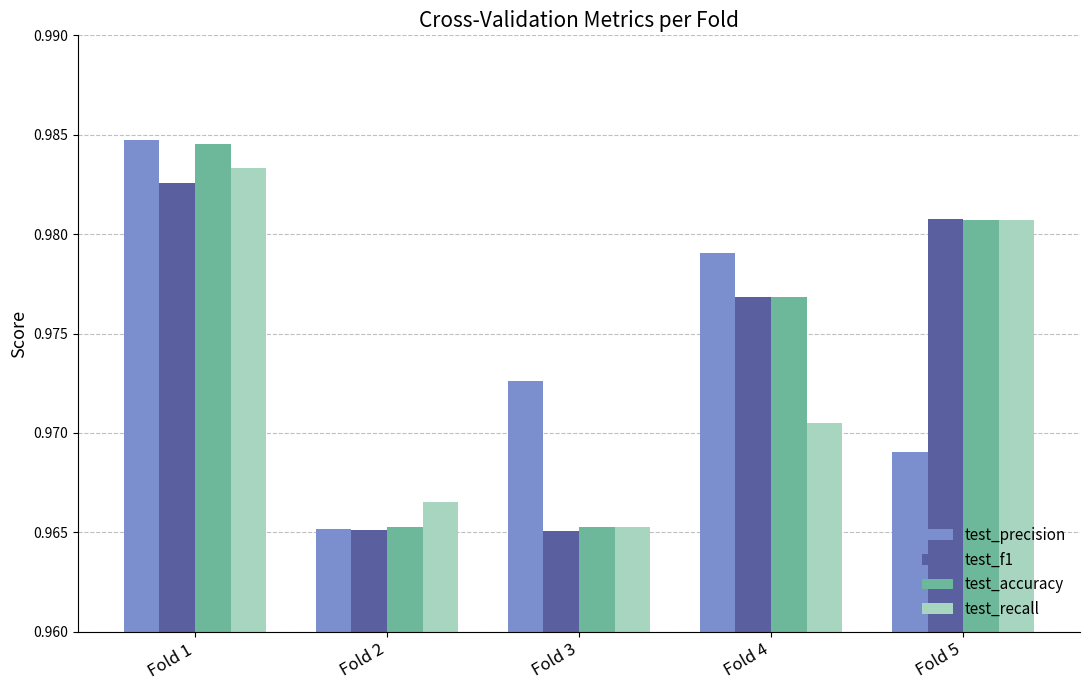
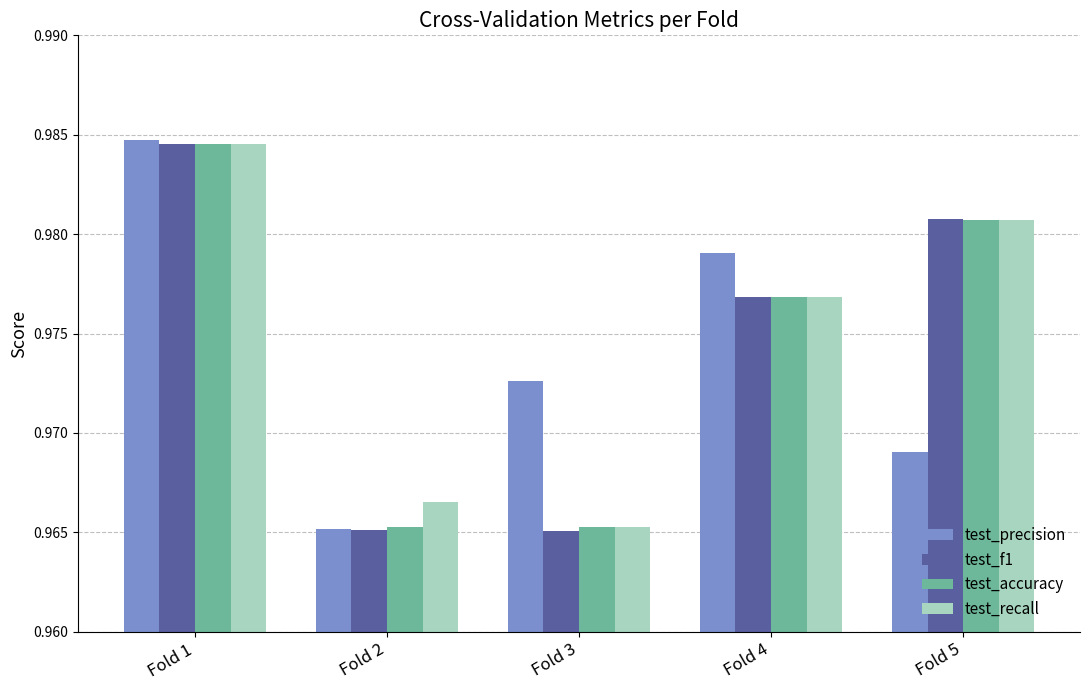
  {
    "test_precision": {
      "Fold 1": 0.9847,
      "Fold 2": 0.9652,
      "Fold 3": 0.9726,
      "Fold 4": 0.9790,
      "Fold 5": 0.9691
    },
    "test_f1": {
-     "Fold 1": 0.9826,
+     "Fold 1": 0.9846,
      "Fold 2": 0.9651,
      "Fold 3": 0.9651,
      "Fold 4": 0.9768,
      "Fold 5": 0.9808
    },
    "test_accuracy": {
      "Fold 1": 0.9846,
      "Fold 2": 0.9653,
      "Fold 3": 0.9653,
      "Fold 4": 0.9768,
      "Fold 5": 0.9807
    },
    "test_recall": {
-     "Fold 1": 0.9833,
+     "Fold 1": 0.9846,
      "Fold 2": 0.9665,
      "Fold 3": 0.9653,
-     "Fold 4": 0.9705,
+     "Fold 4": 0.9768,
      "Fold 5": 0.9807
    }
  }
